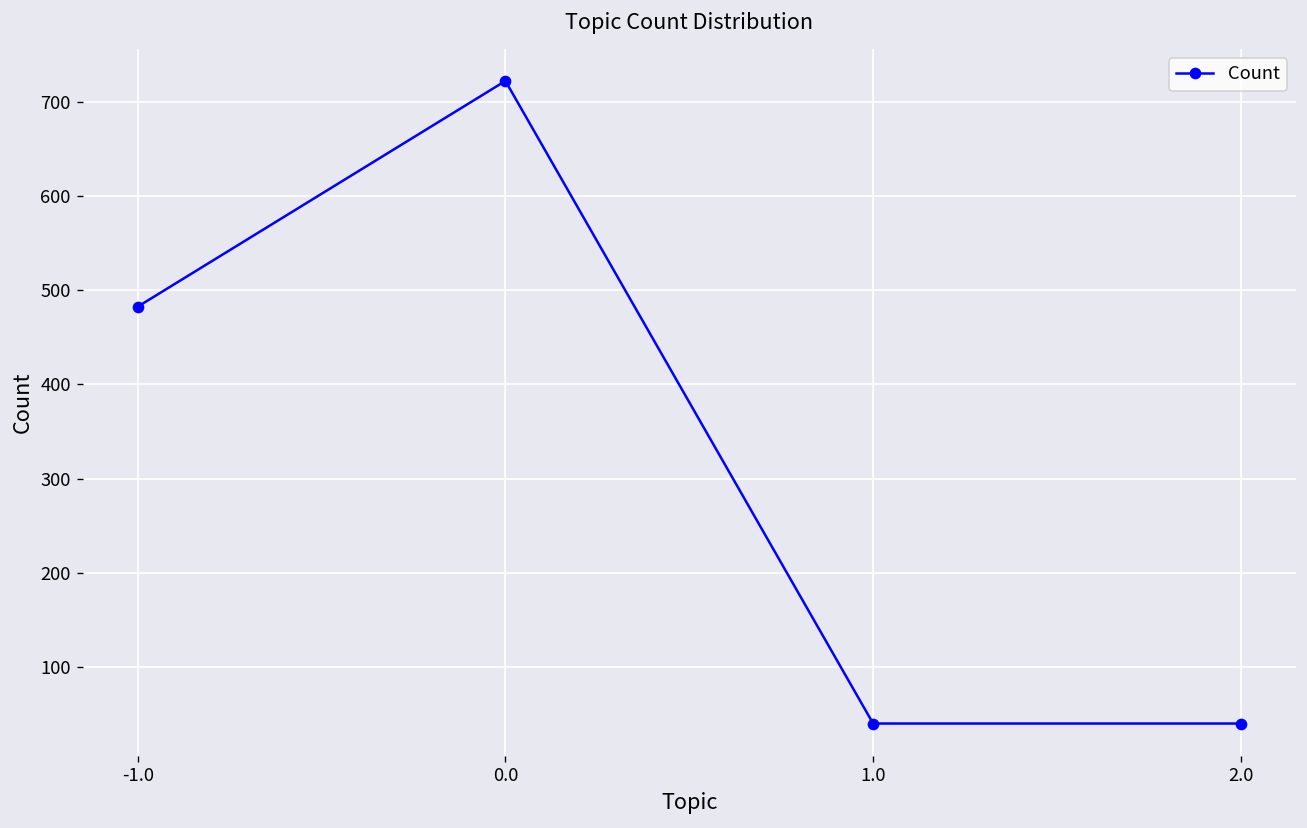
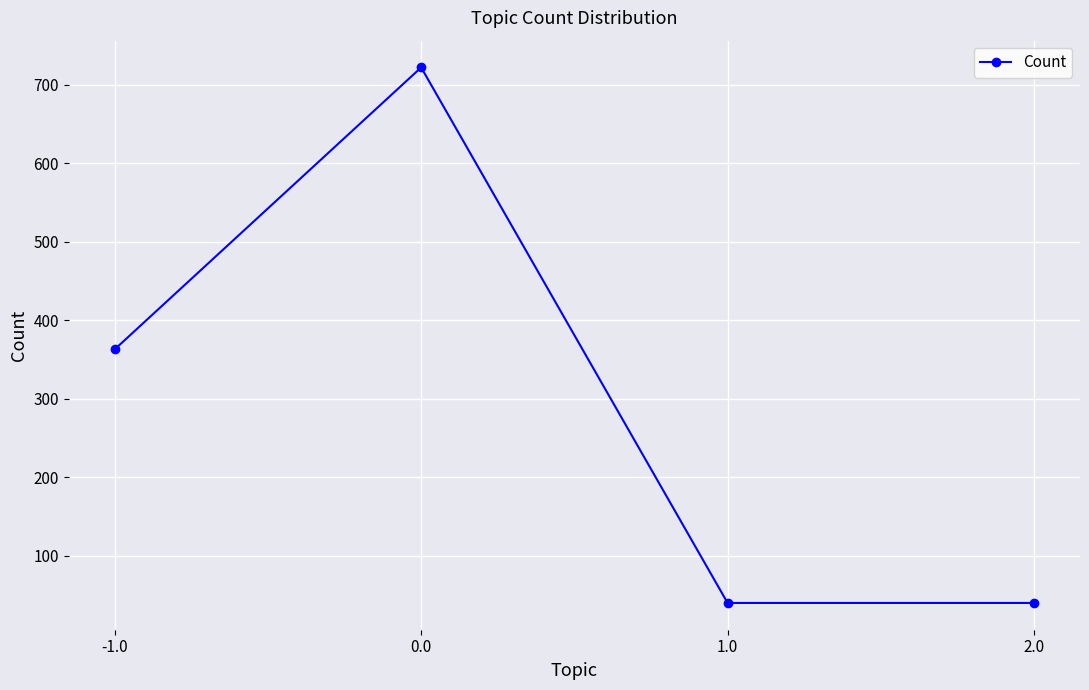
  {
-   "-1.0": 480,
+   "-1.0": 360,
    "0.0": 720,
    "1.0": 40,
    "2.0": 40
  }
